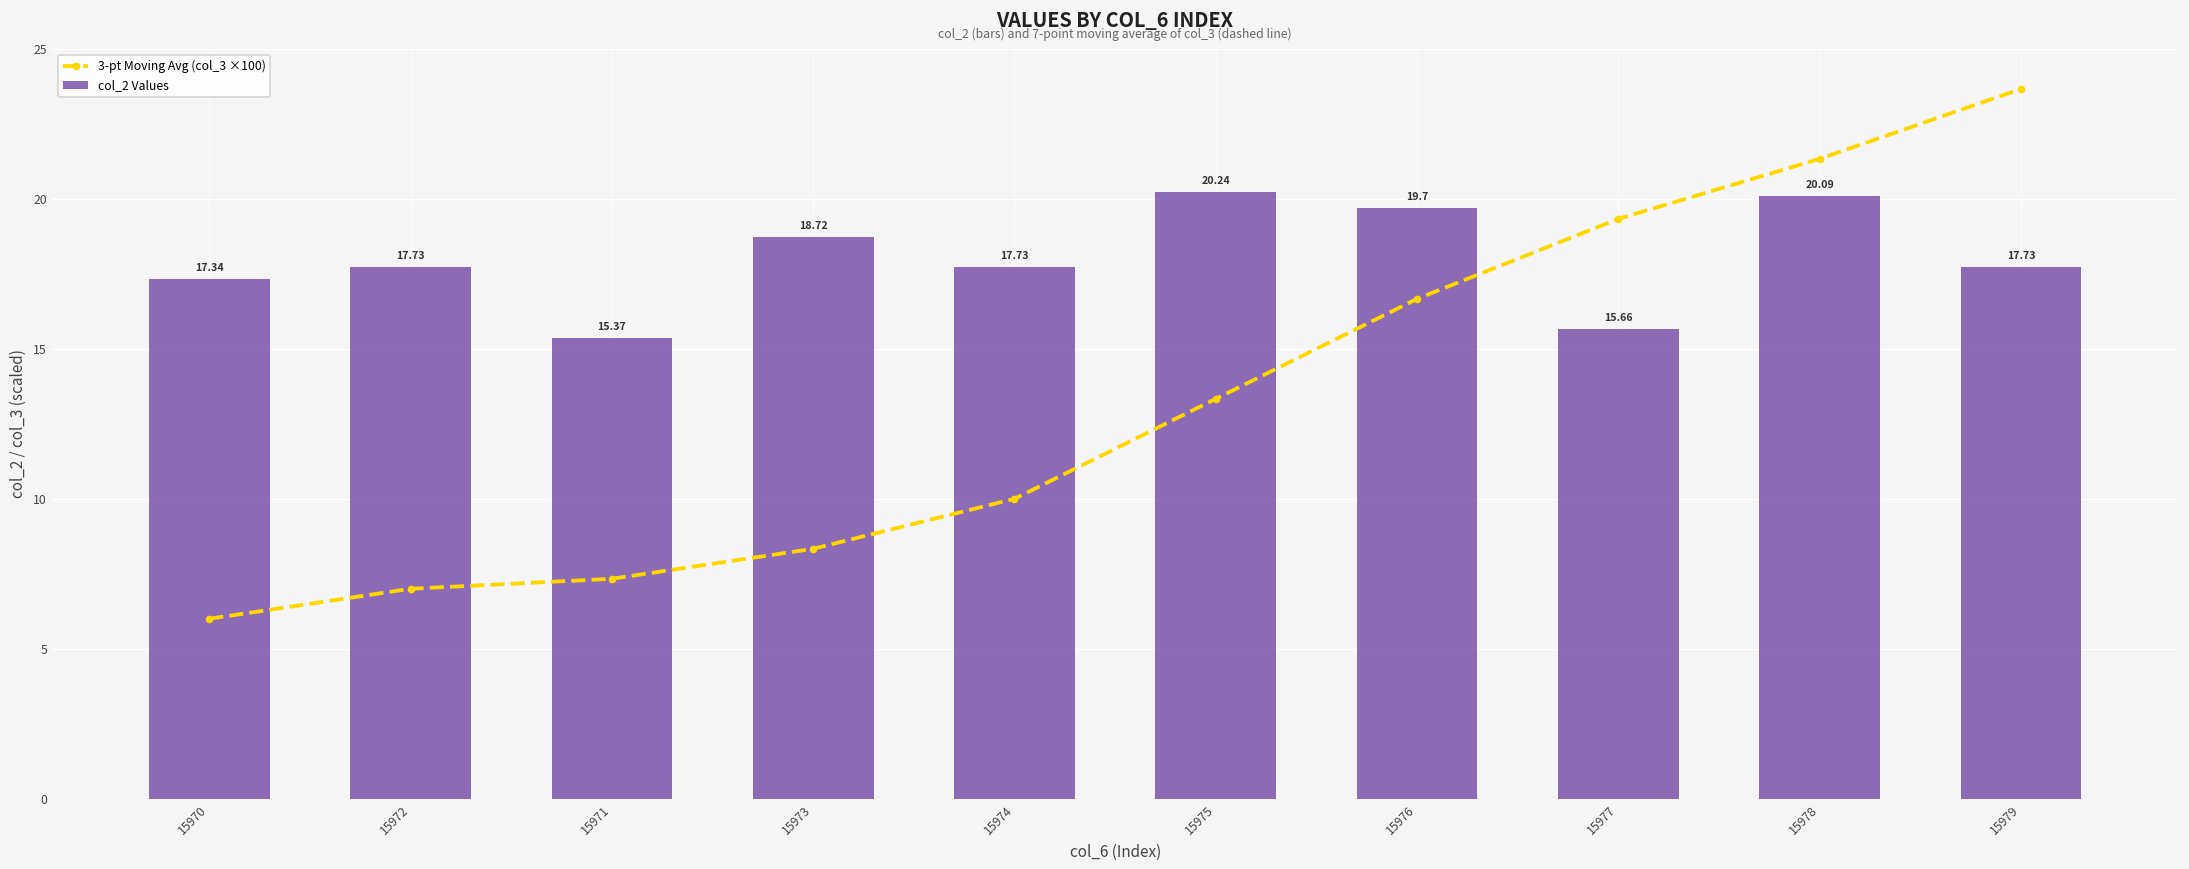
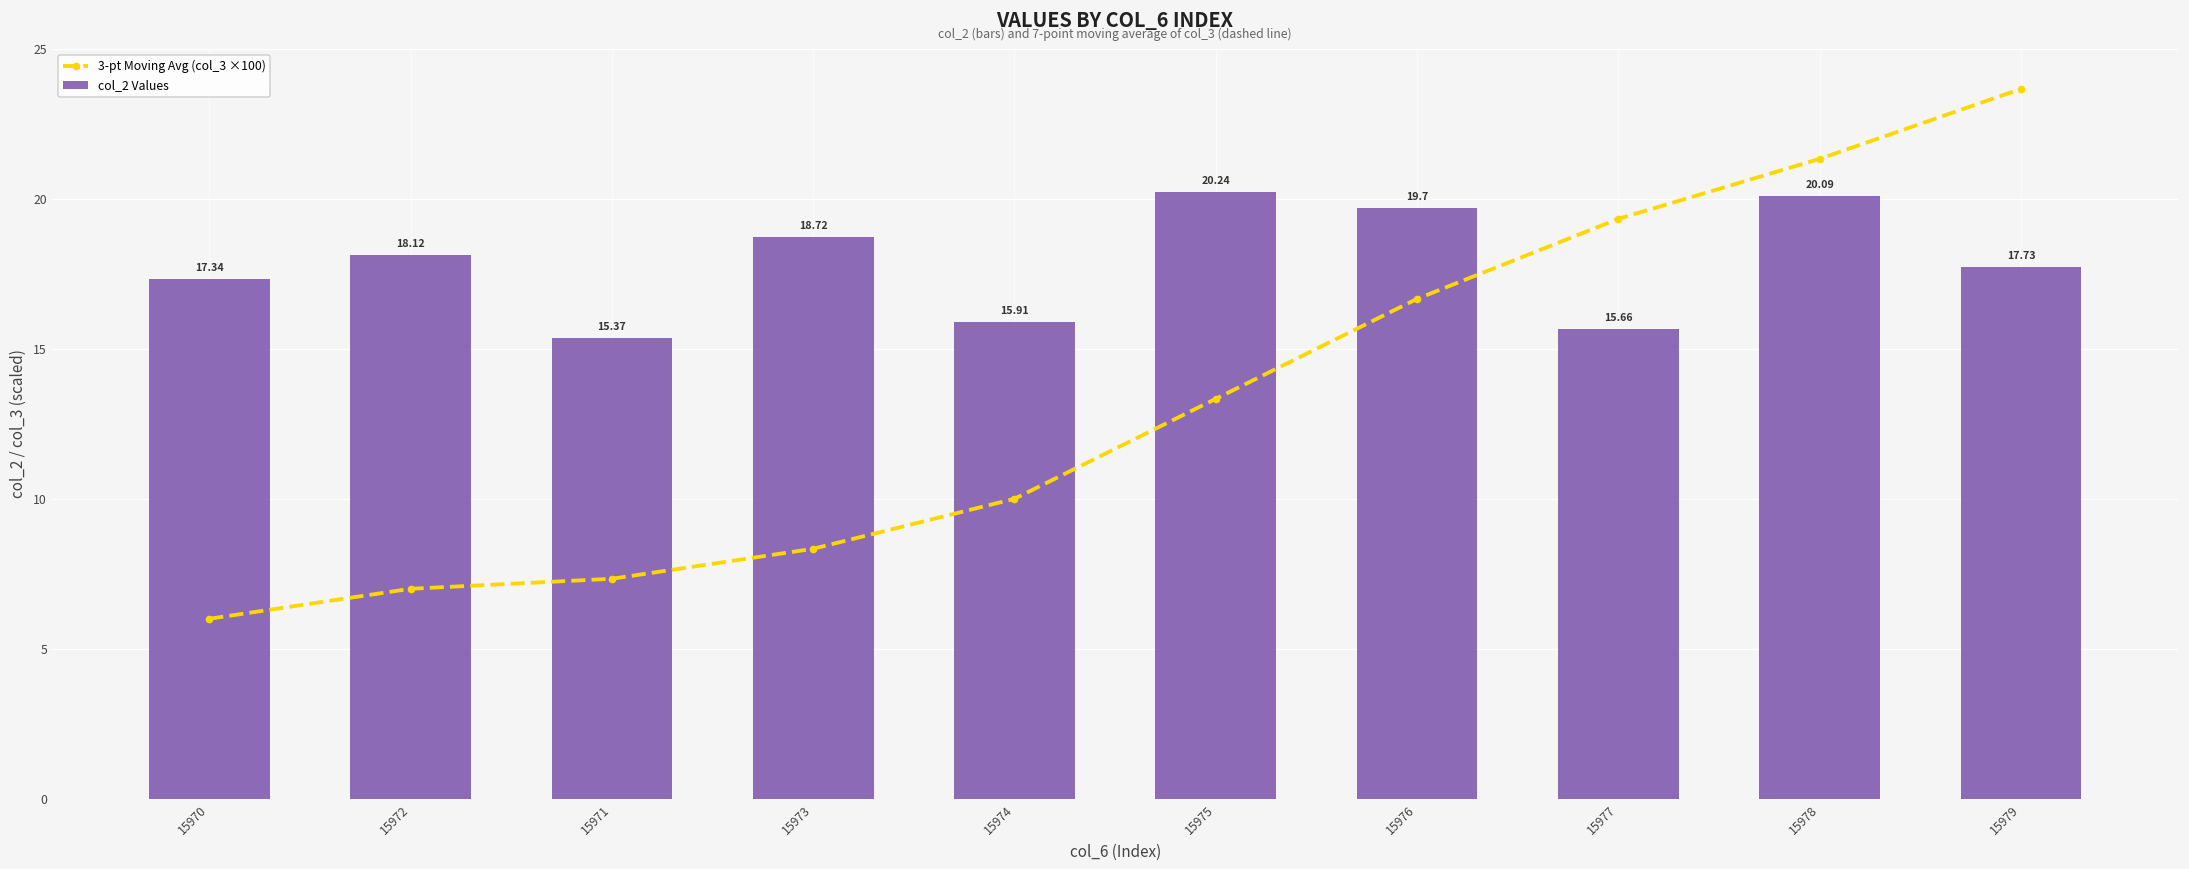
  {
    "3-pt Moving Avg (col_3 ×100)": {
      "15970": 6.0,
      "15972": 7.0,
      "15971": 7.3,
      "15973": 8.3,
      "15974": 10.0,
      "15975": 13.3,
      "15976": 16.7,
      "15977": 19.3,
      "15978": 21.3,
      "15979": 23.7
    },
    "col_2 Values": {
      "15970": 17.34,
-     "15972": 17.73,
+     "15972": 18.12,
      "15971": 15.37,
      "15973": 18.72,
-     "15974": 17.73,
+     "15974": 15.91,
      "15975": 20.24,
      "15976": 19.7,
      "15977": 15.66,
      "15978": 20.09,
      "15979": 17.73
    }
  }
